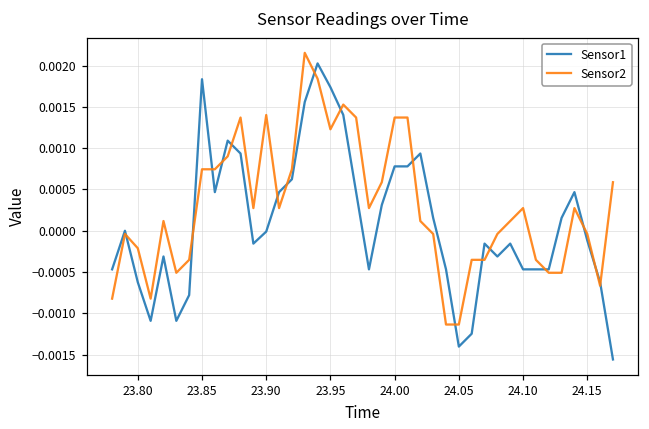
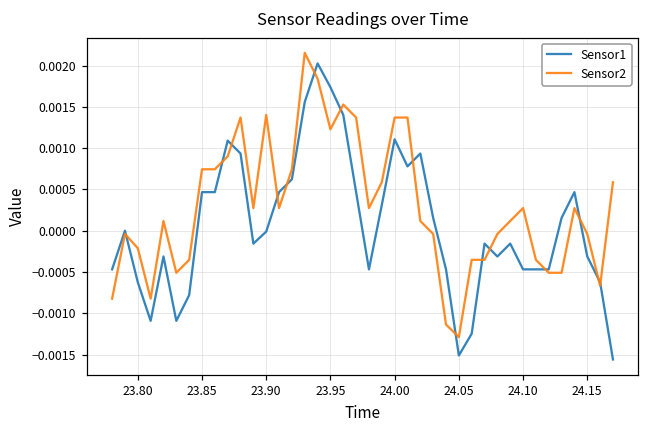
  {
    "Sensor1": {
      "23.80": -0.0006,
-     "23.85": 0.0018,
+     "23.85": 0.0005,
      "23.90": 0.0000,
      "23.95": 0.0017,
-     "24.00": 0.0008,
-     "24.05": -0.0014,
+     "24.00": 0.0011,
+     "24.05": -0.0015,
      "24.10": -0.0005,
-     "24.15": -0.0001
+     "24.15": -0.0003
    },
    "Sensor2": {
      "23.80": -0.0002,
      "23.85": 0.0007,
      "23.90": 0.0014,
      "23.95": 0.0012,
      "24.00": 0.0014,
-     "24.05": -0.0011,
+     "24.05": -0.0013,
      "24.10": 0.0003,
      "24.15": 0.0000
    }
  }
